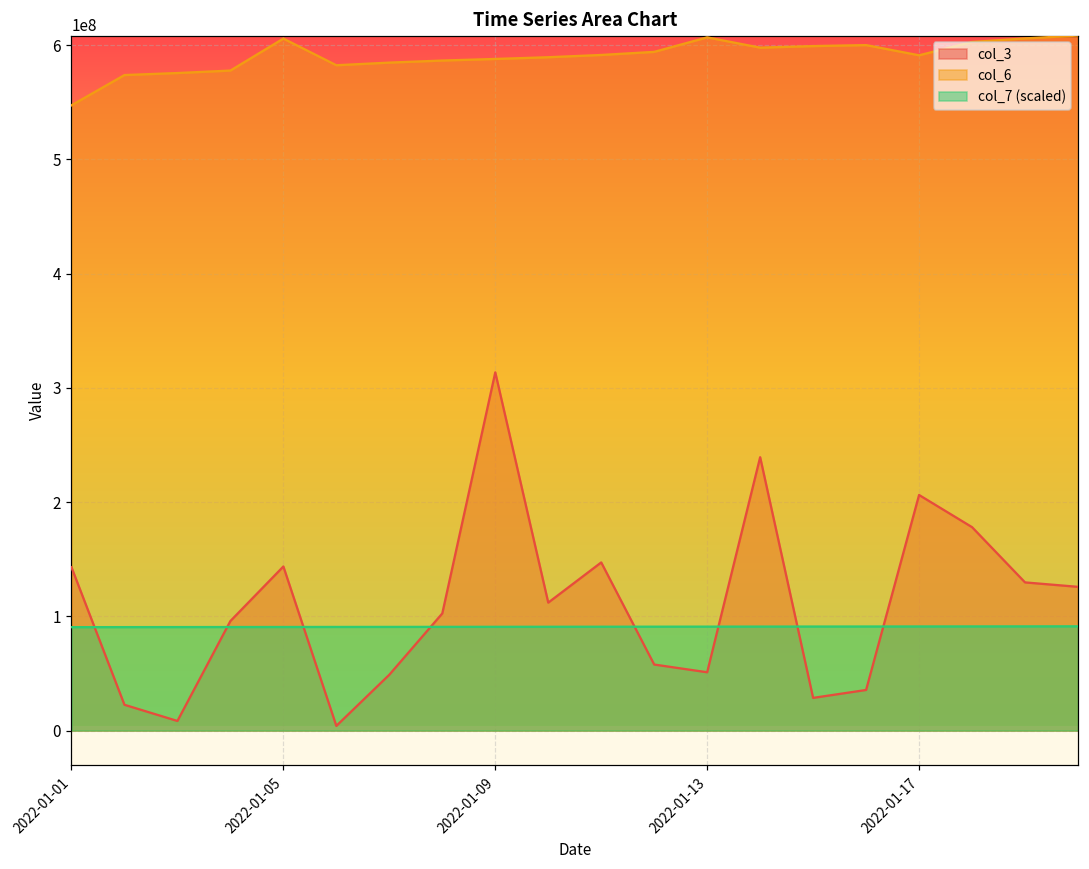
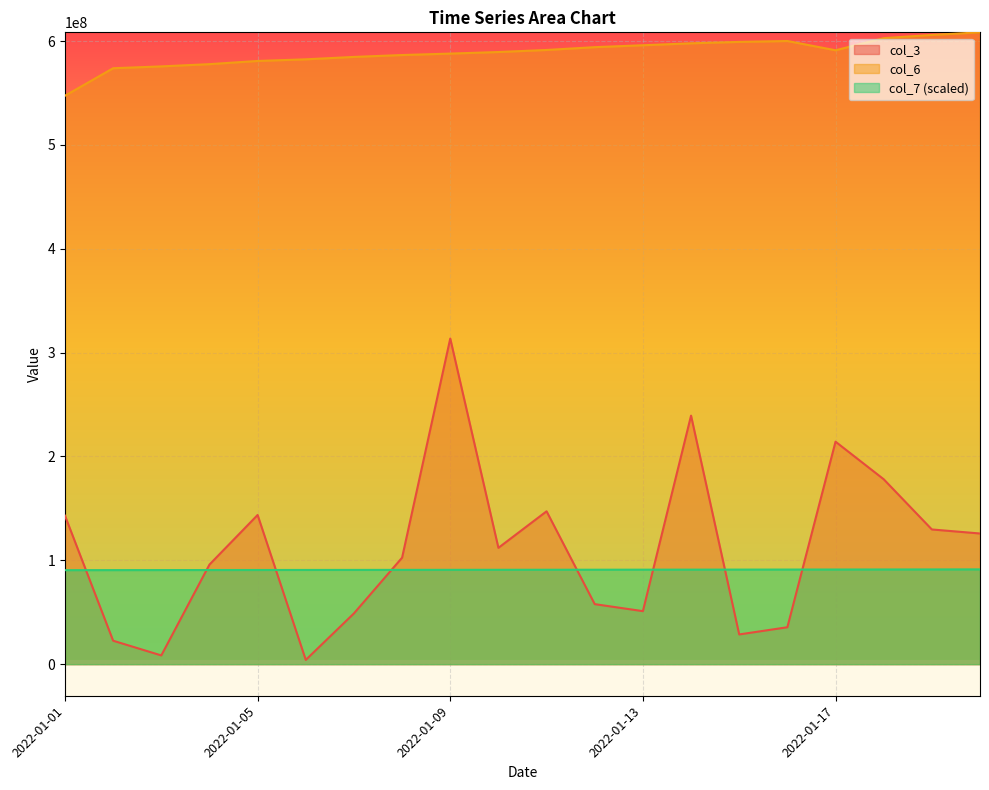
  {
    "col_3": {
      "2022-01-01": 143000000,
      "2022-01-05": 144000000,
      "2022-01-09": 314000000,
      "2022-01-13": 51000000,
-     "2022-01-17": 206000000
+     "2022-01-17": 214000000
    },
    "col_6": {
      "2022-01-01": 547000000,
-     "2022-01-05": 606000000,
+     "2022-01-05": 581000000,
      "2022-01-09": 588000000,
-     "2022-01-13": 607000000,
+     "2022-01-13": 596000000,
      "2022-01-17": 591000000
    },
    "col_7 (scaled)": {
      "2022-01-01": 91000000,
      "2022-01-05": 91000000,
      "2022-01-09": 91000000,
      "2022-01-13": 91000000,
      "2022-01-17": 91000000
    }
  }
